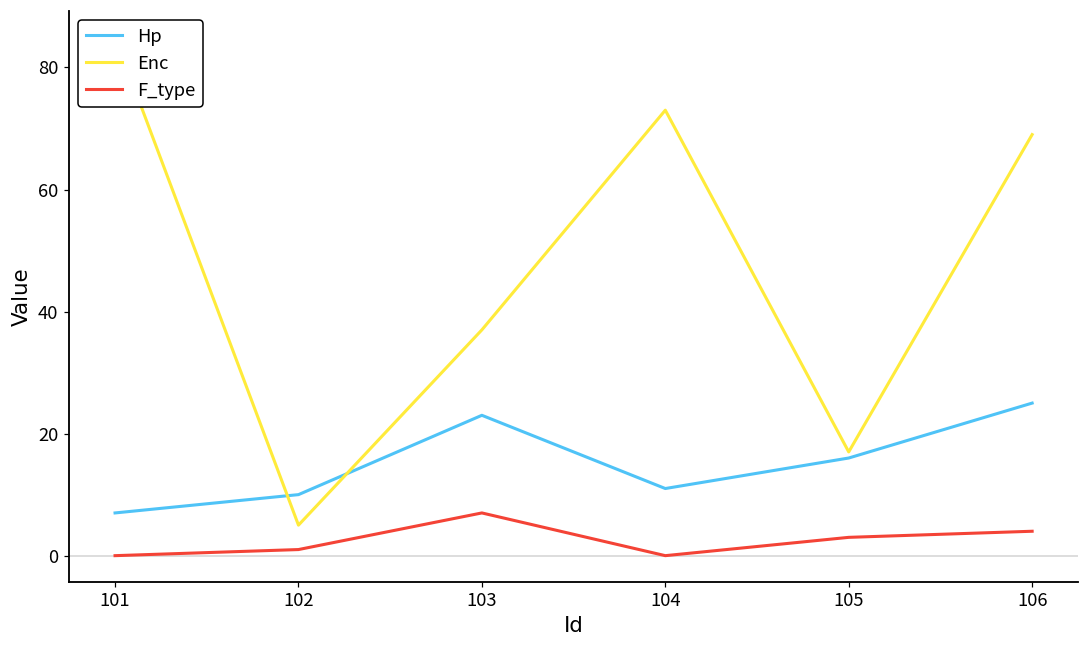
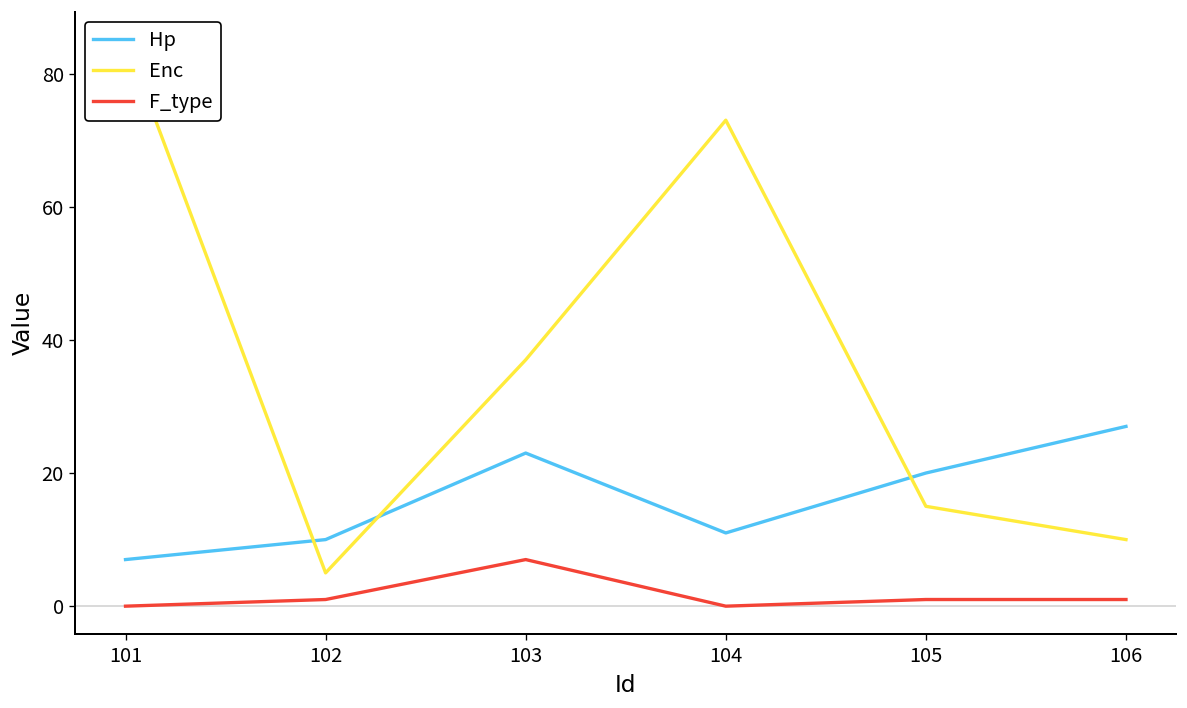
  {
    "Hp": {
      "101": 7,
      "102": 10,
      "103": 23,
      "104": 11,
-     "105": 16,
-     "106": 25
+     "105": 20,
+     "106": 27
    },
    "Enc": {
      "102": 5,
      "103": 37,
      "104": 73,
-     "105": 17,
-     "106": 69
+     "105": 15,
+     "106": 10
    },
    "F_type": {
      "101": 0,
      "102": 1,
      "103": 7,
      "104": 0,
-     "105": 3,
-     "106": 4
+     "105": 1,
+     "106": 1
    }
  }
